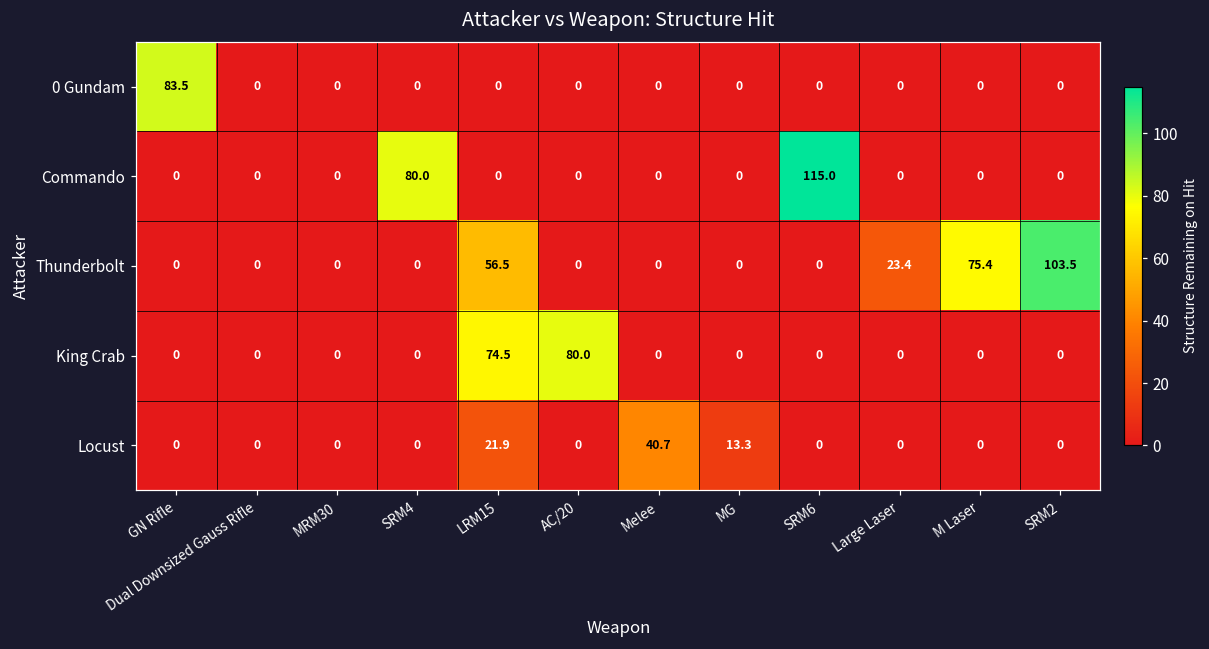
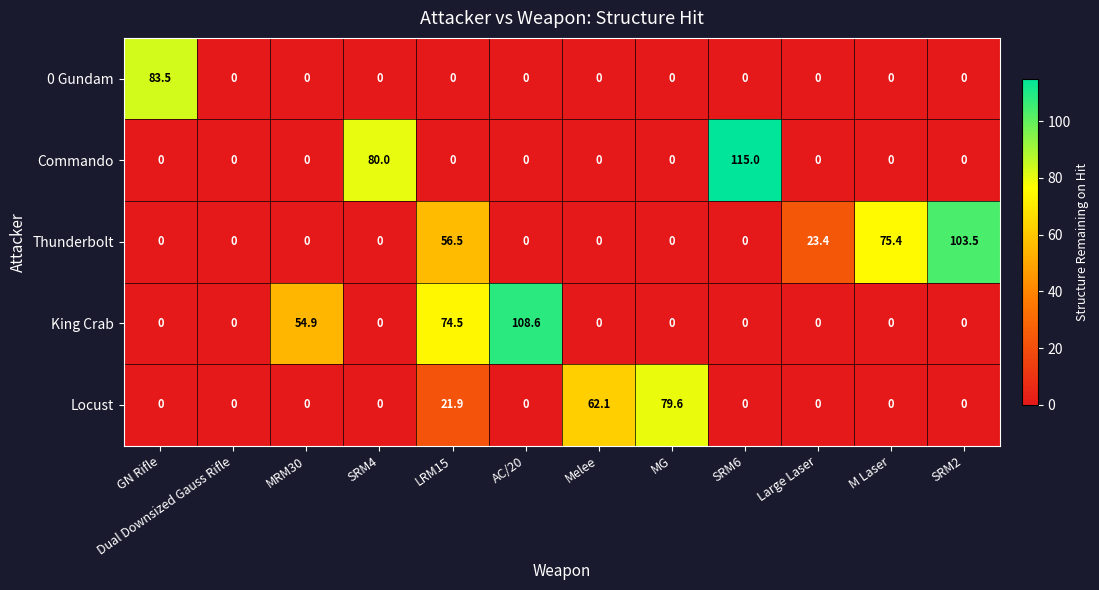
  {
    "0 Gundam": {
      "GN Rifle": 83.5,
      "Dual Downsized Gauss Rifle": 0,
      "MRM30": 0,
      "SRM4": 0,
      "LRM15": 0,
      "AC/20": 0,
      "Melee": 0,
      "MG": 0,
      "SRM6": 0,
      "Large Laser": 0,
      "M Laser": 0,
      "SRM2": 0
    },
    "Commando": {
      "GN Rifle": 0,
      "Dual Downsized Gauss Rifle": 0,
      "MRM30": 0,
      "SRM4": 80.0,
      "LRM15": 0,
      "AC/20": 0,
      "Melee": 0,
      "MG": 0,
      "SRM6": 115.0,
      "Large Laser": 0,
      "M Laser": 0,
      "SRM2": 0
    },
    "Thunderbolt": {
      "GN Rifle": 0,
      "Dual Downsized Gauss Rifle": 0,
      "MRM30": 0,
      "SRM4": 0,
      "LRM15": 56.5,
      "AC/20": 0,
      "Melee": 0,
      "MG": 0,
      "SRM6": 0,
      "Large Laser": 23.4,
      "M Laser": 75.4,
      "SRM2": 103.5
    },
    "King Crab": {
      "GN Rifle": 0,
      "Dual Downsized Gauss Rifle": 0,
-     "MRM30": 0,
+     "MRM30": 54.9,
      "SRM4": 0,
      "LRM15": 74.5,
-     "AC/20": 80.0,
+     "AC/20": 108.6,
      "Melee": 0,
      "MG": 0,
      "SRM6": 0,
      "Large Laser": 0,
      "M Laser": 0,
      "SRM2": 0
    },
    "Locust": {
      "GN Rifle": 0,
      "Dual Downsized Gauss Rifle": 0,
      "MRM30": 0,
      "SRM4": 0,
      "LRM15": 21.9,
      "AC/20": 0,
-     "Melee": 40.7,
-     "MG": 13.3,
+     "Melee": 62.1,
+     "MG": 79.6,
      "SRM6": 0,
      "Large Laser": 0,
      "M Laser": 0,
      "SRM2": 0
    }
  }
